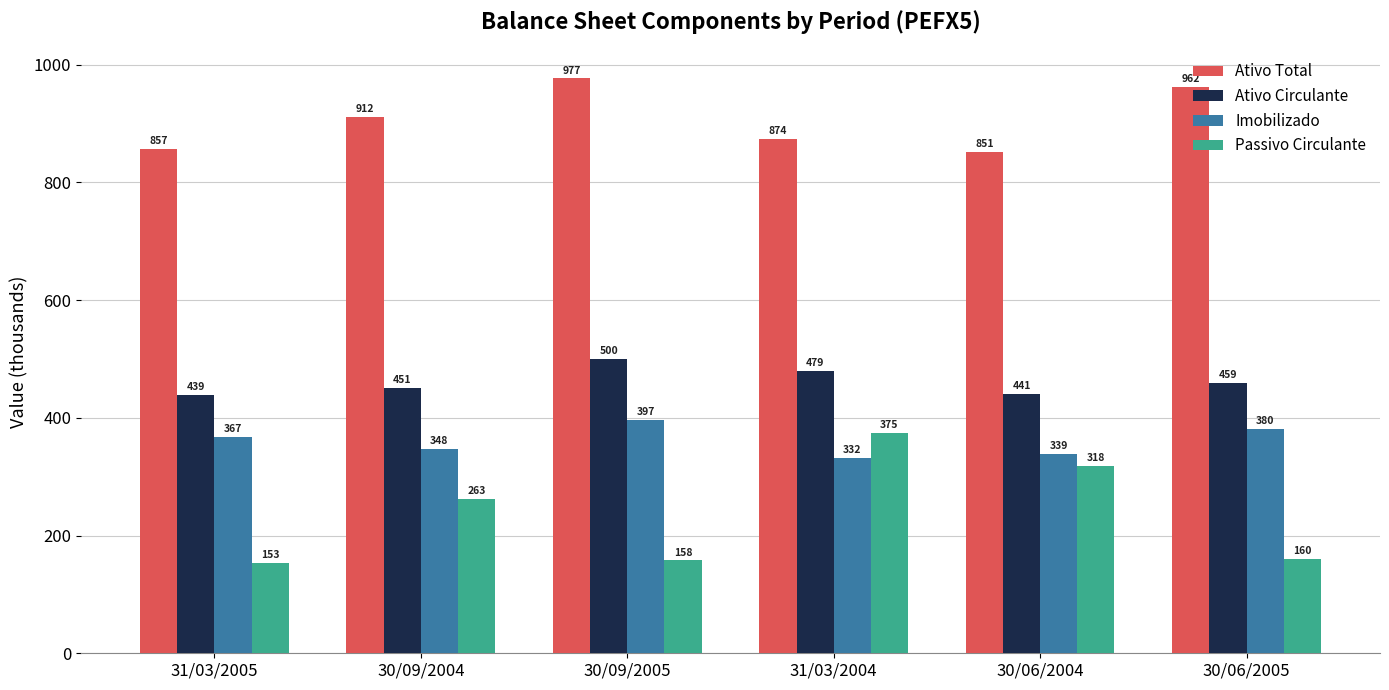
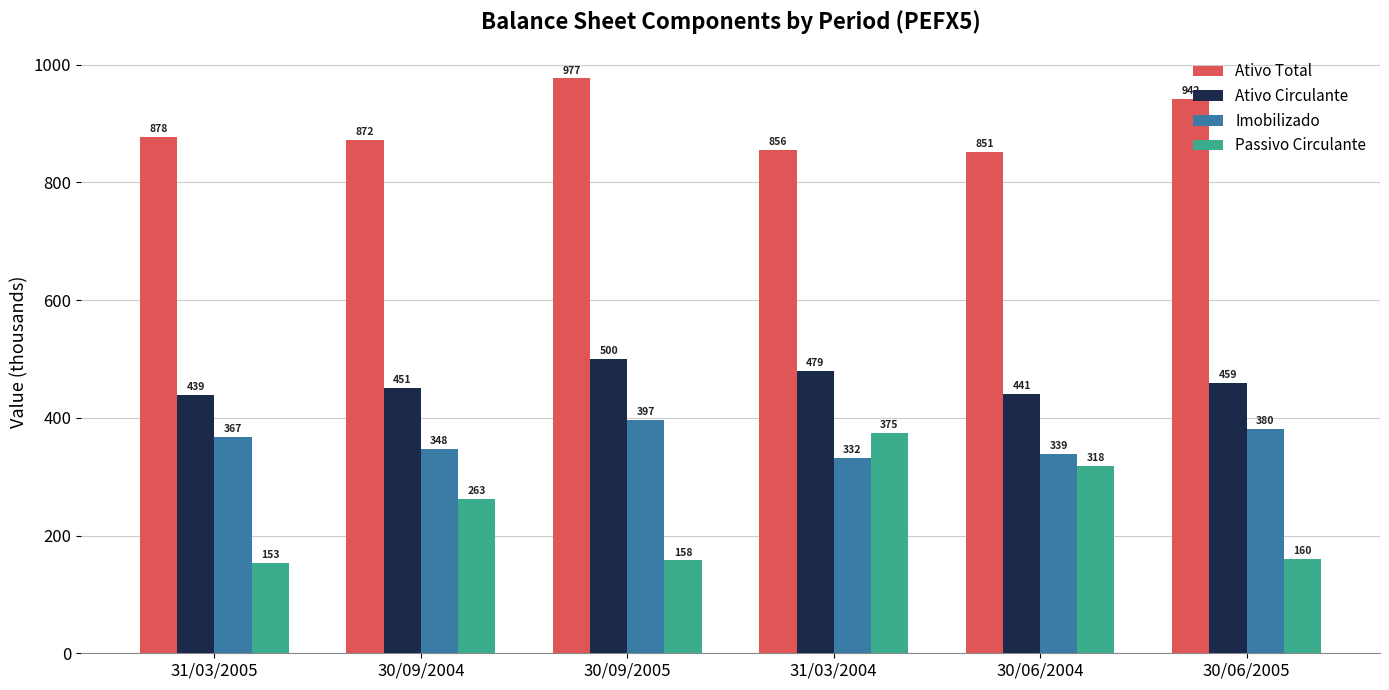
  {
    "Ativo Total": {
-     "31/03/2005": 857,
-     "30/09/2004": 912,
+     "31/03/2005": 878,
+     "30/09/2004": 872,
      "30/09/2005": 977,
-     "31/03/2004": 874,
+     "31/03/2004": 856,
      "30/06/2004": 851,
-     "30/06/2005": 962
+     "30/06/2005": 942
    },
    "Ativo Circulante": {
      "31/03/2005": 439,
      "30/09/2004": 451,
      "30/09/2005": 500,
      "31/03/2004": 479,
      "30/06/2004": 441,
      "30/06/2005": 459
    }
  }
